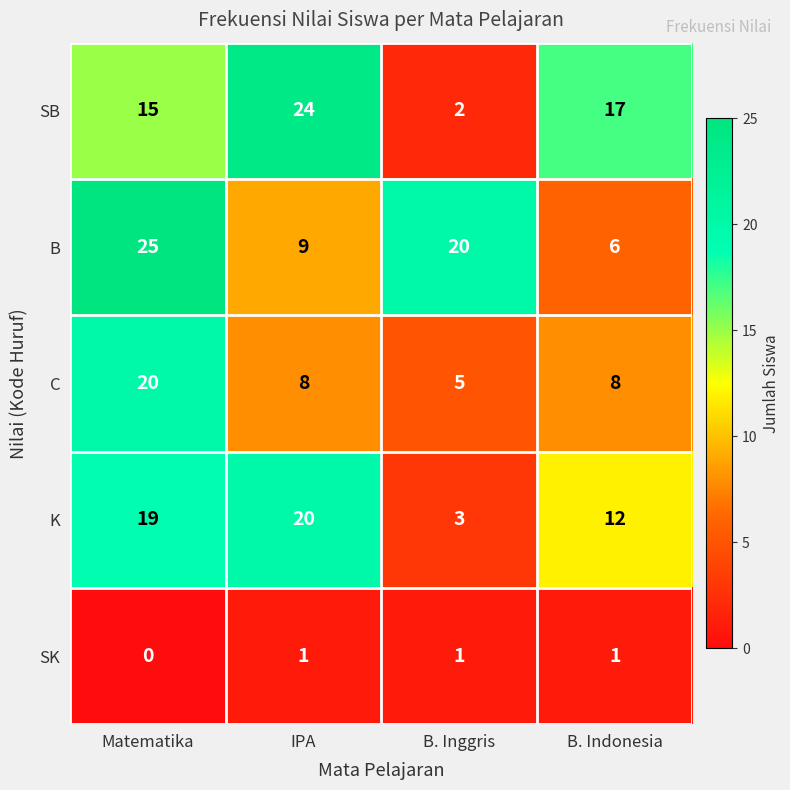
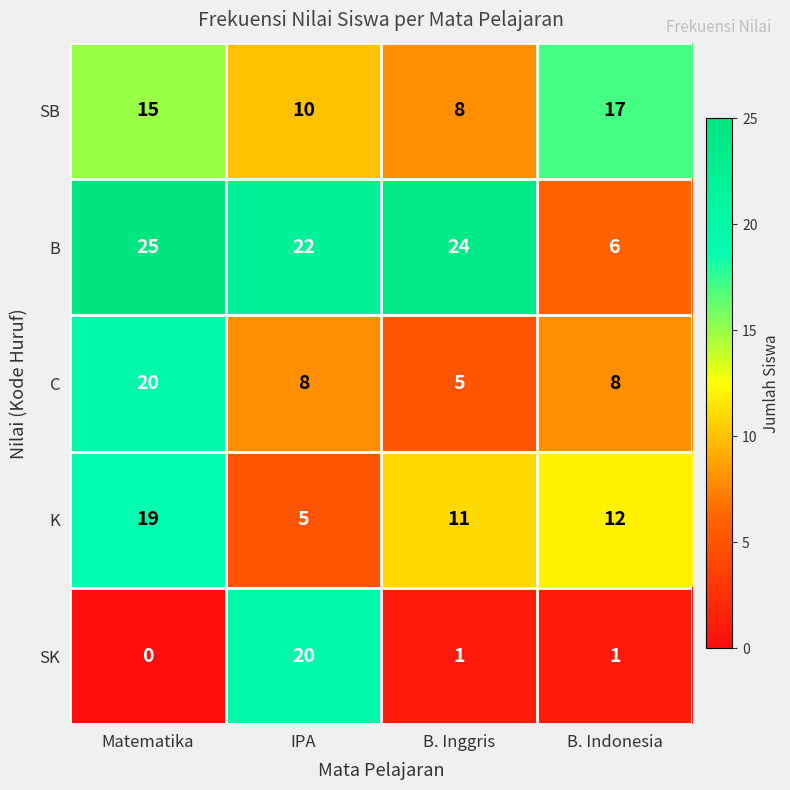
  {
    "SB": {
      "Matematika": 15,
-     "IPA": 24,
-     "B. Inggris": 2,
+     "IPA": 10,
+     "B. Inggris": 8,
      "B. Indonesia": 17
    },
    "B": {
      "Matematika": 25,
-     "IPA": 9,
-     "B. Inggris": 20,
+     "IPA": 22,
+     "B. Inggris": 24,
      "B. Indonesia": 6
    },
    "C": {
      "Matematika": 20,
      "IPA": 8,
      "B. Inggris": 5,
      "B. Indonesia": 8
    },
    "K": {
      "Matematika": 19,
-     "IPA": 20,
-     "B. Inggris": 3,
+     "IPA": 5,
+     "B. Inggris": 11,
      "B. Indonesia": 12
    },
    "SK": {
      "Matematika": 0,
-     "IPA": 1,
+     "IPA": 20,
      "B. Inggris": 1,
      "B. Indonesia": 1
    }
  }
